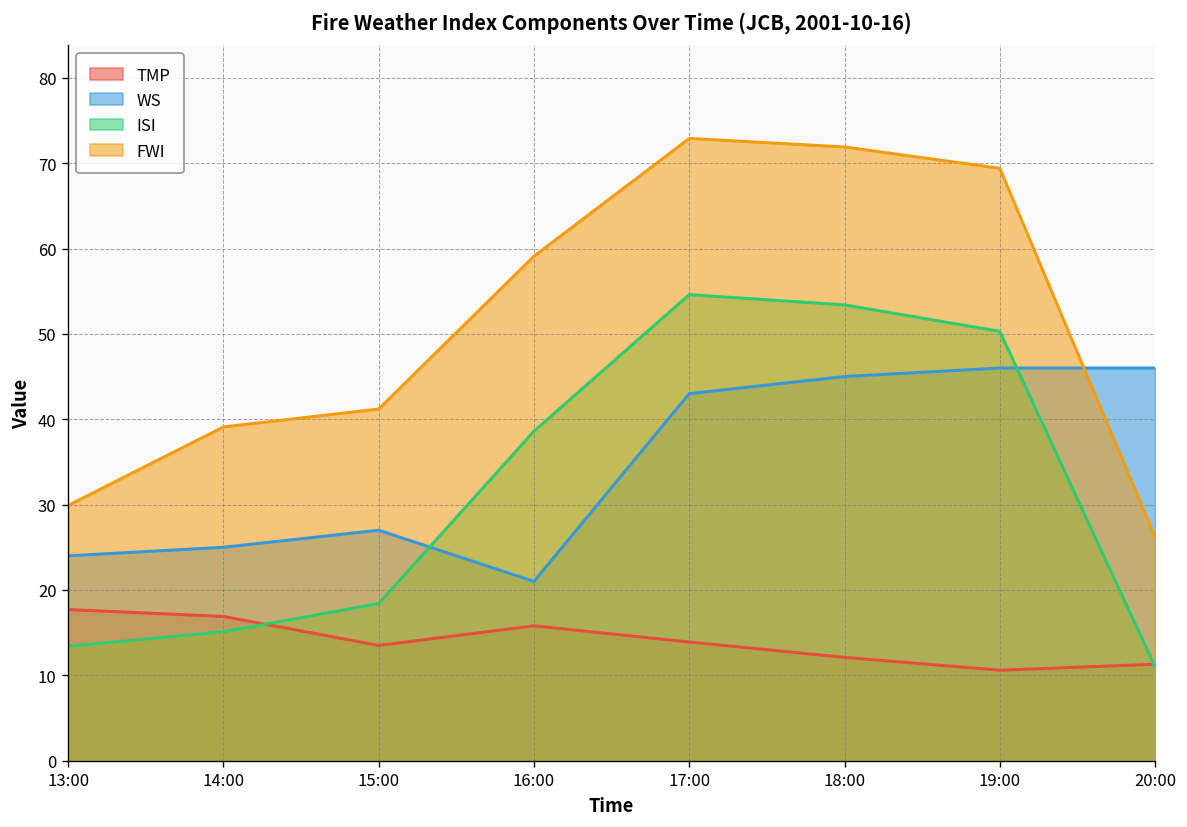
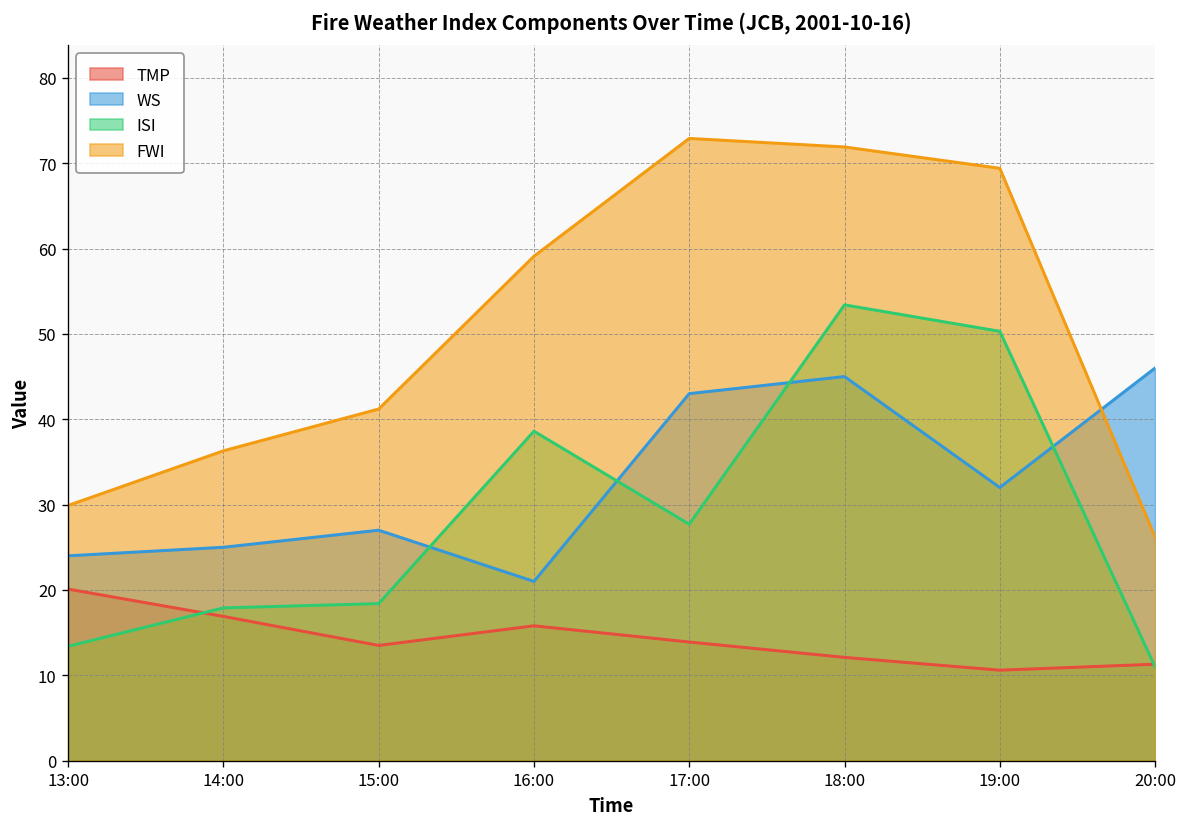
  {
    "TMP": {
-     "13:00": 18,
+     "13:00": 20,
      "14:00": 17,
      "15:00": 14,
      "16:00": 16,
      "17:00": 14,
      "18:00": 12,
      "19:00": 11
    },
    "WS": {
      "13:00": 24,
      "14:00": 25,
      "15:00": 27,
      "16:00": 21,
      "17:00": 43,
      "18:00": 45,
-     "19:00": 46,
+     "19:00": 32,
      "20:00": 46
    },
    "ISI": {
      "13:00": 13,
-     "14:00": 15,
+     "14:00": 18,
      "15:00": 18,
      "16:00": 39,
-     "17:00": 55,
+     "17:00": 28,
      "18:00": 53,
      "19:00": 50
    },
    "FWI": {
      "13:00": 30,
-     "14:00": 39,
+     "14:00": 36,
      "15:00": 41,
      "16:00": 59,
      "17:00": 73,
      "18:00": 72,
      "19:00": 69,
      "20:00": 26
    }
  }
